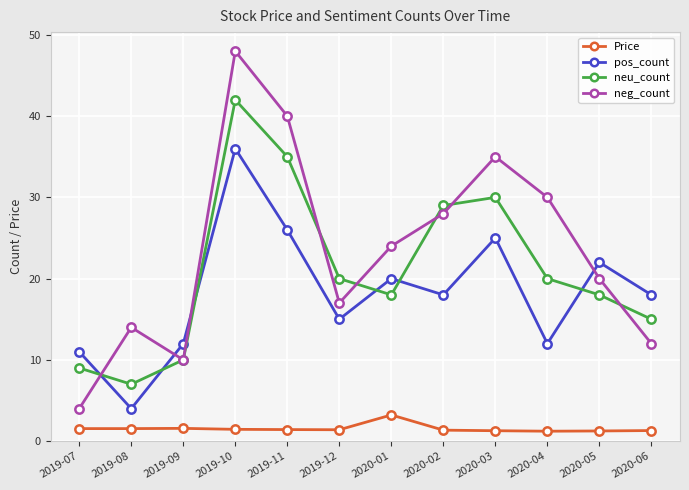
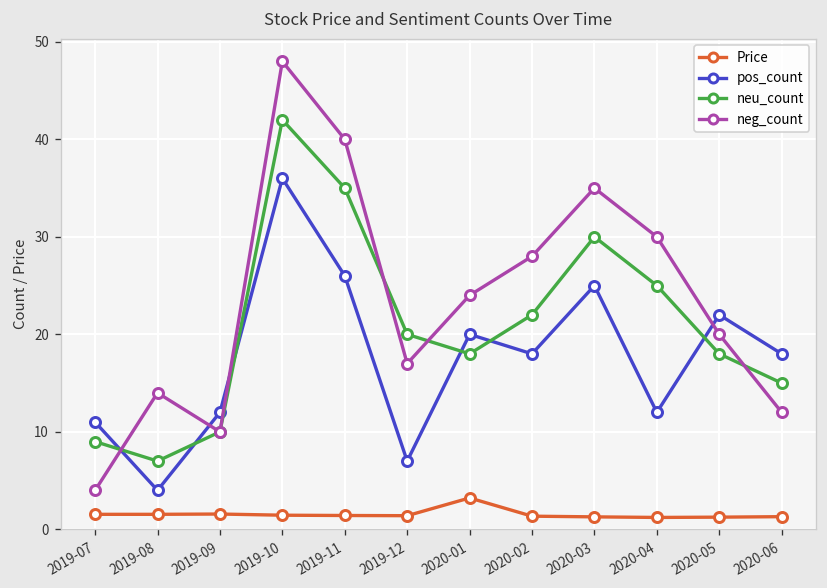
  {
    "Price": {
      "2019-07": 2,
      "2019-08": 2,
      "2019-09": 2,
      "2019-10": 1,
      "2019-11": 1,
      "2019-12": 1,
      "2020-01": 3,
      "2020-02": 1,
      "2020-03": 1,
      "2020-04": 1,
      "2020-05": 1,
      "2020-06": 1
    },
    "pos_count": {
      "2019-07": 11,
      "2019-08": 4,
      "2019-09": 12,
      "2019-10": 36,
      "2019-11": 26,
-     "2019-12": 15,
+     "2019-12": 7,
      "2020-01": 20,
      "2020-02": 18,
      "2020-03": 25,
      "2020-04": 12,
      "2020-05": 22,
      "2020-06": 18
    },
    "neu_count": {
      "2019-07": 9,
      "2019-08": 7,
      "2019-10": 42,
      "2019-11": 35,
      "2019-12": 20,
      "2020-01": 18,
-     "2020-02": 29,
+     "2020-02": 22,
      "2020-03": 30,
-     "2020-04": 20,
+     "2020-04": 25,
      "2020-05": 18,
      "2020-06": 15
    },
    "neg_count": {
      "2019-07": 4,
      "2019-08": 14,
      "2019-10": 48,
      "2019-11": 40,
      "2019-12": 17,
      "2020-01": 24,
      "2020-02": 28,
      "2020-03": 35,
      "2020-04": 30,
      "2020-05": 20,
      "2020-06": 12
    }
  }
